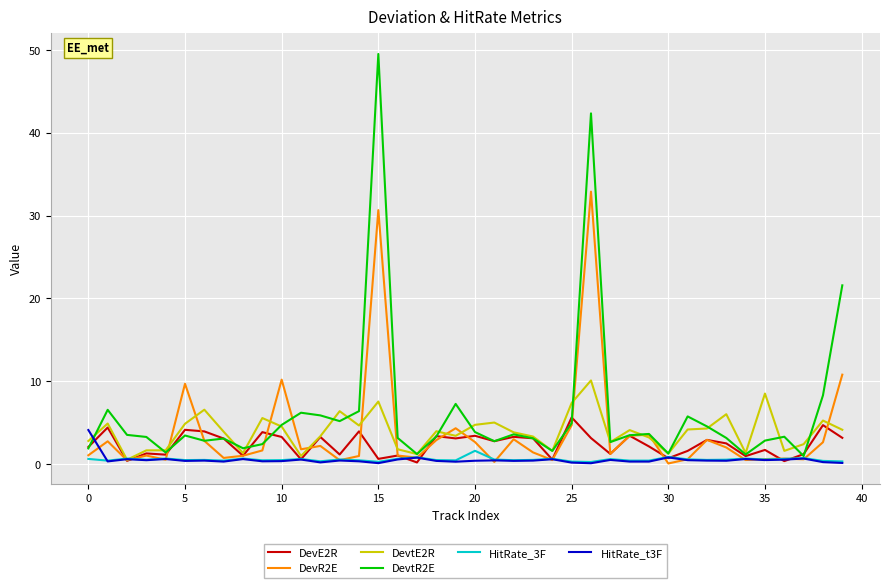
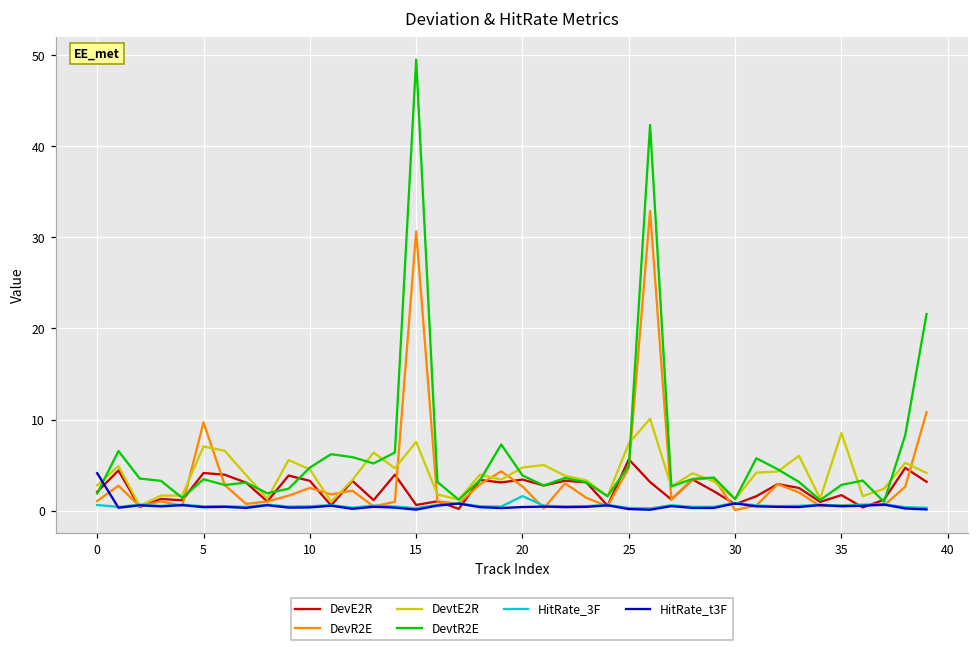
  {
    "DevE2R": {
      "5": 4,
      "10": 3,
      "15": 1,
      "20": 3,
      "25": 6,
      "35": 2
    },
    "DevR2E": {
      "0": 1,
      "5": 10,
-     "10": 10,
+     "10": 3,
      "15": 31,
      "20": 3,
      "30": 0
    },
    "DevtE2R": {
      "0": 3,
-     "5": 5,
+     "5": 7,
      "15": 8,
      "20": 5,
      "25": 7,
      "35": 9
    },
    "DevtR2E": {
      "5": 3,
      "15": 50,
      "20": 4,
      "35": 3
    },
    "HitRate_3F": {
      "0": 1,
      "20": 2
    },
    "HitRate_t3F": {
      "0": 4,
      "20": 0
    }
  }
